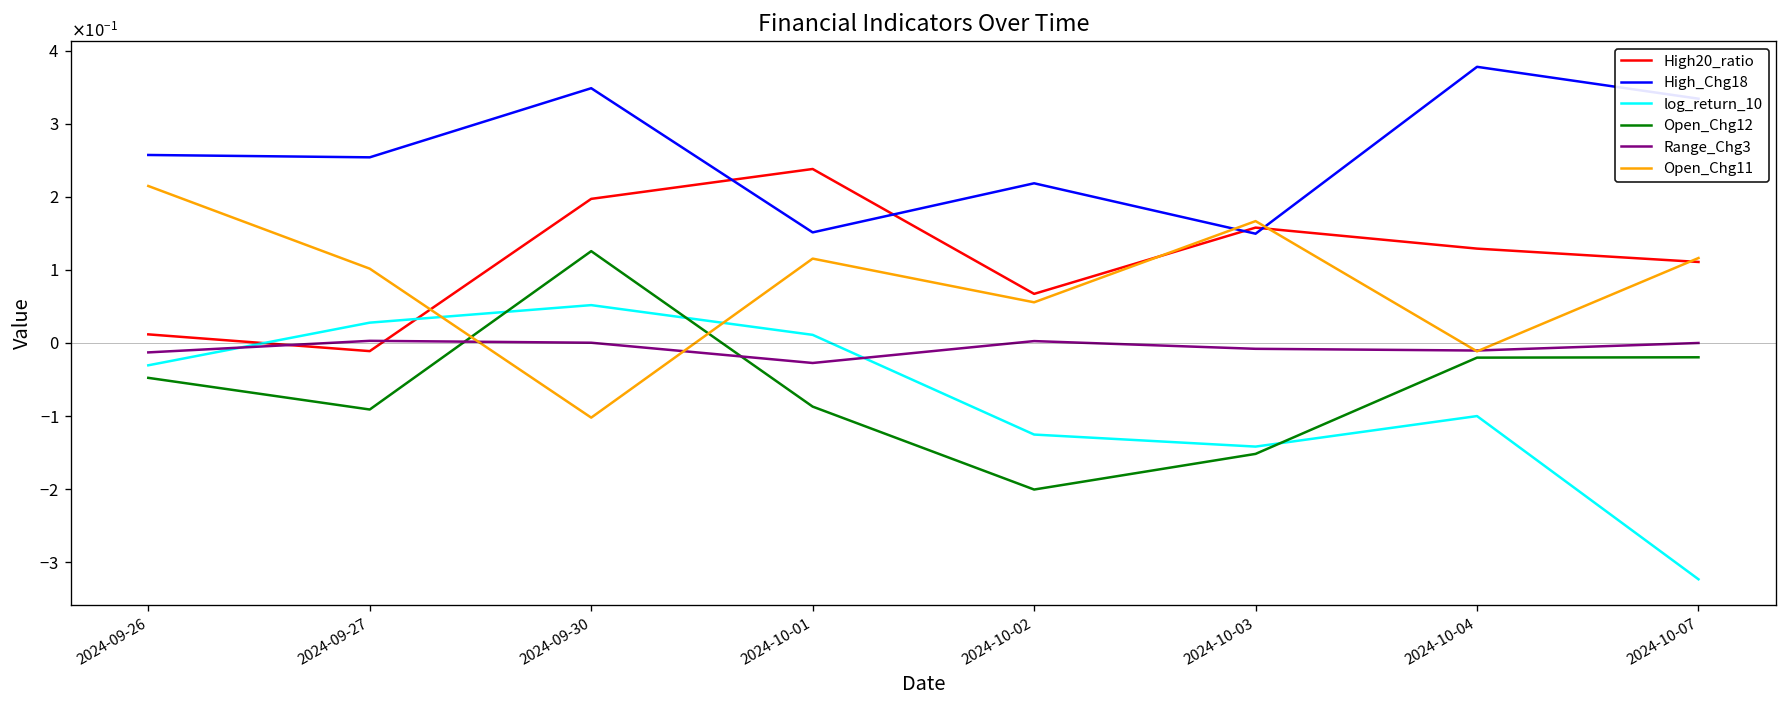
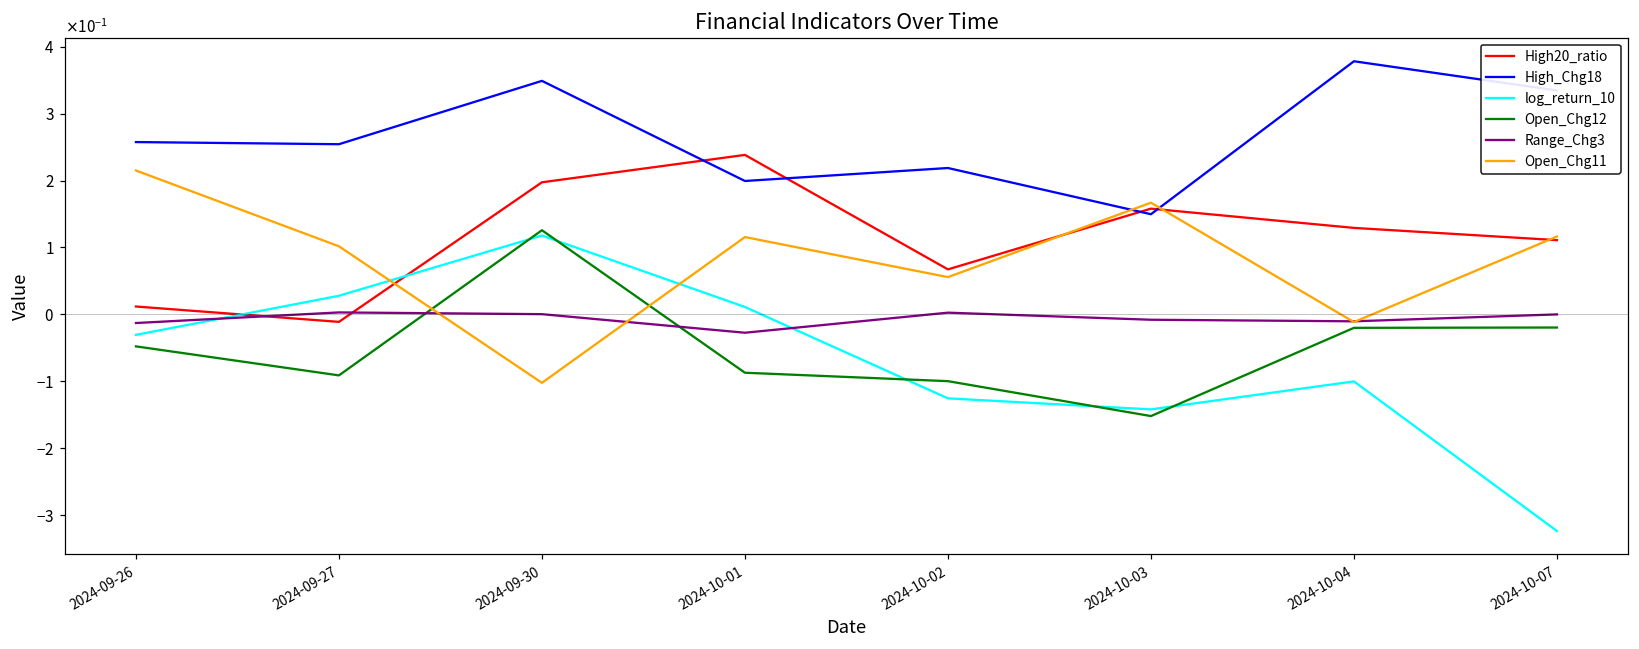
  {
    "High20_ratio": {
      "2024-09-26": 0.01,
      "2024-09-27": -0.01,
      "2024-09-30": 0.20,
      "2024-10-01": 0.24,
      "2024-10-02": 0.07,
      "2024-10-03": 0.16,
      "2024-10-04": 0.13,
      "2024-10-07": 0.11
    },
    "High_Chg18": {
      "2024-09-26": 0.26,
      "2024-09-27": 0.25,
      "2024-09-30": 0.35,
-     "2024-10-01": 0.15,
+     "2024-10-01": 0.20,
      "2024-10-02": 0.22,
      "2024-10-03": 0.15,
      "2024-10-04": 0.38
    },
    "log_return_10": {
      "2024-09-26": -0.03,
      "2024-09-27": 0.03,
-     "2024-09-30": 0.05,
+     "2024-09-30": 0.12,
      "2024-10-01": 0.01,
      "2024-10-02": -0.13,
      "2024-10-03": -0.14,
      "2024-10-04": -0.10,
      "2024-10-07": -0.32
    },
    "Open_Chg12": {
      "2024-09-26": -0.05,
      "2024-09-27": -0.09,
      "2024-09-30": 0.13,
      "2024-10-01": -0.09,
-     "2024-10-02": -0.20,
+     "2024-10-02": -0.10,
      "2024-10-03": -0.15,
      "2024-10-04": -0.02,
      "2024-10-07": -0.02
    },
    "Range_Chg3": {
      "2024-09-26": -0.01,
      "2024-09-27": 0.00,
      "2024-09-30": 0.00,
      "2024-10-01": -0.03,
      "2024-10-02": 0.00,
      "2024-10-03": -0.01,
      "2024-10-07": 0.00
    },
    "Open_Chg11": {
      "2024-09-26": 0.21,
      "2024-09-27": 0.10,
      "2024-09-30": -0.10,
      "2024-10-01": 0.12,
      "2024-10-02": 0.06,
      "2024-10-03": 0.17,
      "2024-10-07": 0.12
    }
  }
